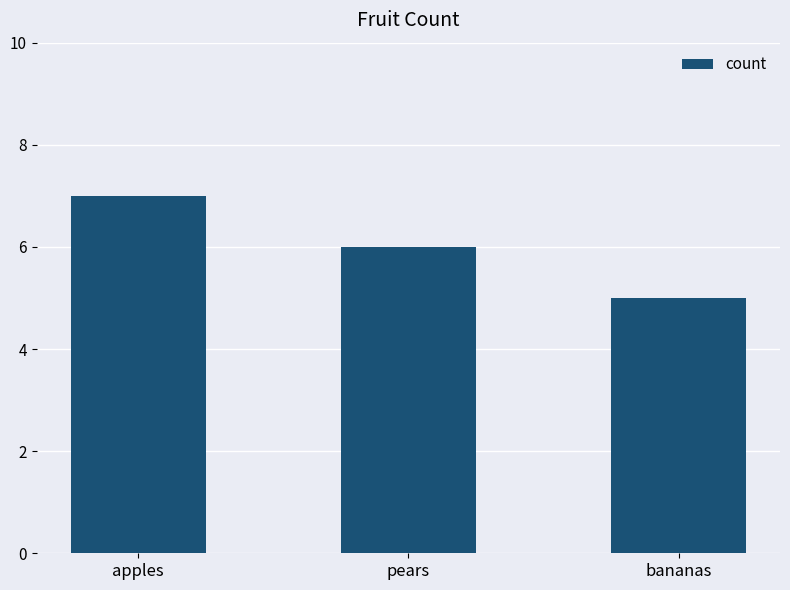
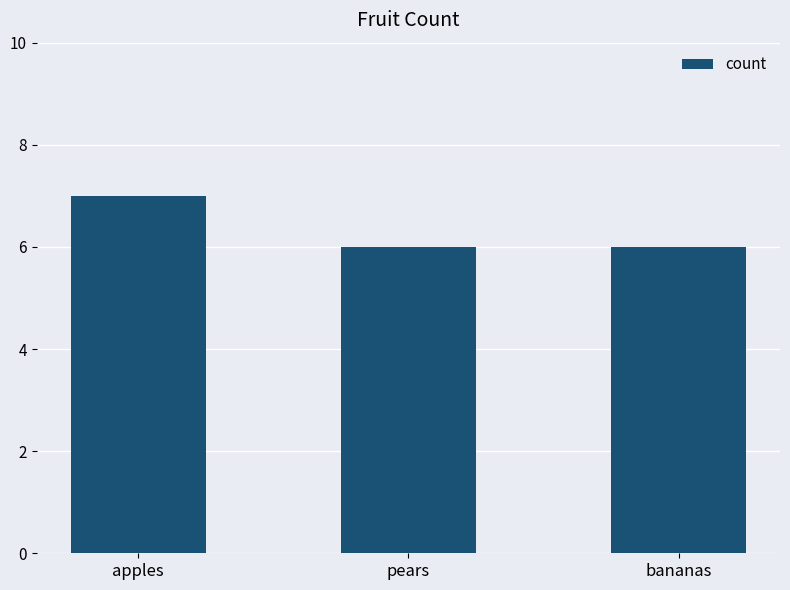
  {
    "apples": 7,
    "pears": 6,
-   "bananas": 5
+   "bananas": 6
  }
